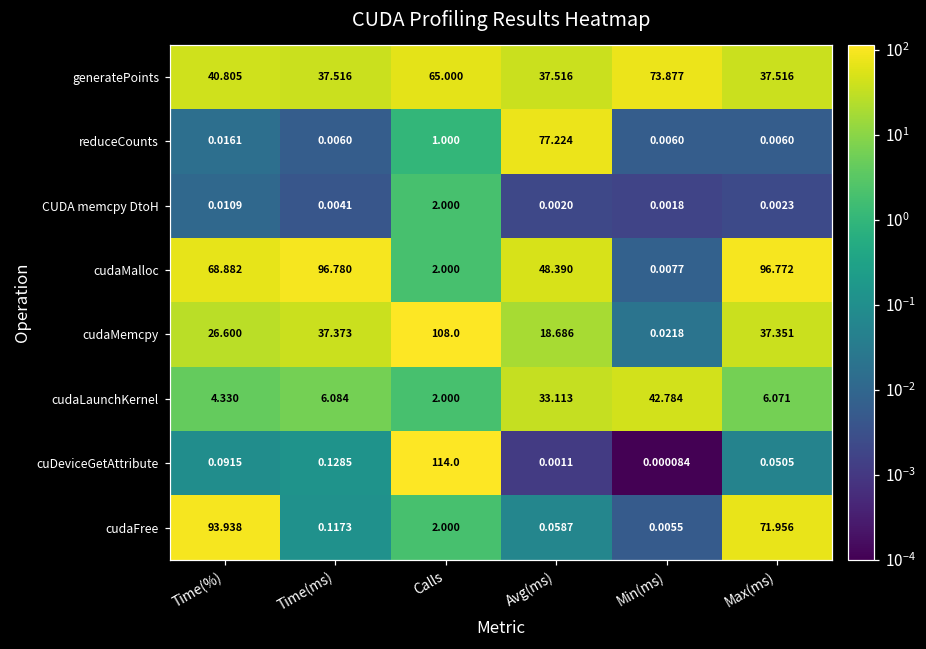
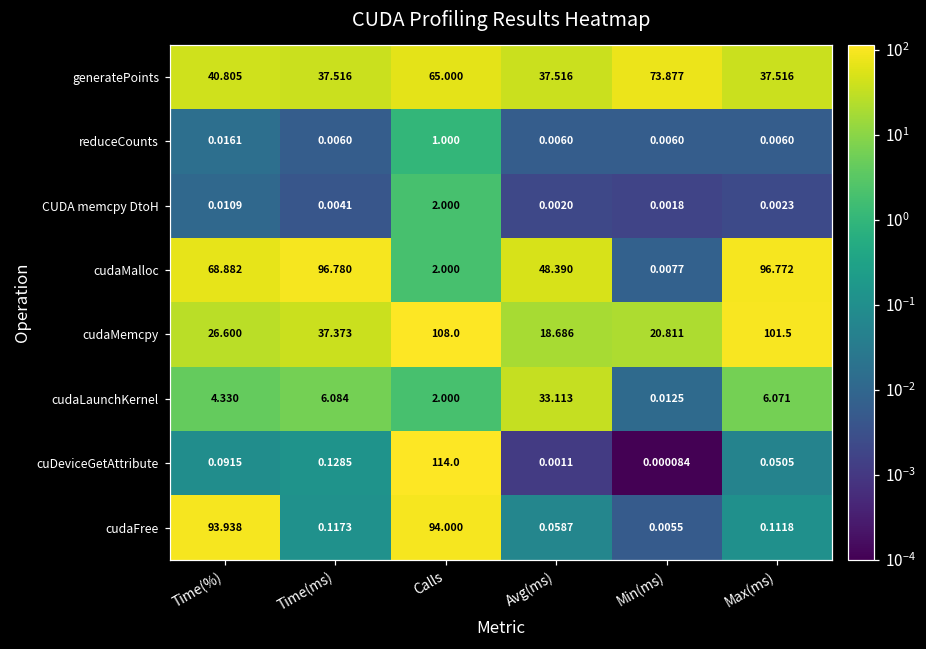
  {
    "generatePoints": {
      "Time(%)": 40.805,
      "Time(ms)": 37.516,
      "Calls": 65.000,
      "Avg(ms)": 37.516,
      "Min(ms)": 73.877,
      "Max(ms)": 37.516
    },
    "reduceCounts": {
      "Time(%)": 0.0161,
      "Time(ms)": 0.0060,
      "Calls": 1.000,
-     "Avg(ms)": 77.224,
+     "Avg(ms)": 0.0060,
      "Min(ms)": 0.0060,
      "Max(ms)": 0.0060
    },
    "CUDA memcpy DtoH": {
      "Time(%)": 0.0109,
      "Time(ms)": 0.0041,
      "Calls": 2.000,
      "Avg(ms)": 0.0020,
      "Min(ms)": 0.0018,
      "Max(ms)": 0.0023
    },
    "cudaMalloc": {
      "Time(%)": 68.882,
      "Time(ms)": 96.780,
      "Calls": 2.000,
      "Avg(ms)": 48.390,
      "Min(ms)": 0.0077,
      "Max(ms)": 96.772
    },
    "cudaMemcpy": {
      "Time(%)": 26.600,
      "Time(ms)": 37.373,
      "Calls": 108.0,
      "Avg(ms)": 18.686,
-     "Min(ms)": 0.0218,
-     "Max(ms)": 37.351
+     "Min(ms)": 20.811,
+     "Max(ms)": 101.5
    },
    "cudaLaunchKernel": {
      "Time(%)": 4.330,
      "Time(ms)": 6.084,
      "Calls": 2.000,
      "Avg(ms)": 33.113,
-     "Min(ms)": 42.784,
+     "Min(ms)": 0.0125,
      "Max(ms)": 6.071
    },
    "cuDeviceGetAttribute": {
      "Time(%)": 0.0915,
      "Time(ms)": 0.1285,
      "Calls": 114.0,
      "Avg(ms)": 0.0011,
      "Min(ms)": 0.000084,
      "Max(ms)": 0.0505
    },
    "cudaFree": {
      "Time(%)": 93.938,
      "Time(ms)": 0.1173,
-     "Calls": 2.000,
+     "Calls": 94.000,
      "Avg(ms)": 0.0587,
      "Min(ms)": 0.0055,
-     "Max(ms)": 71.956
+     "Max(ms)": 0.1118
    }
  }
